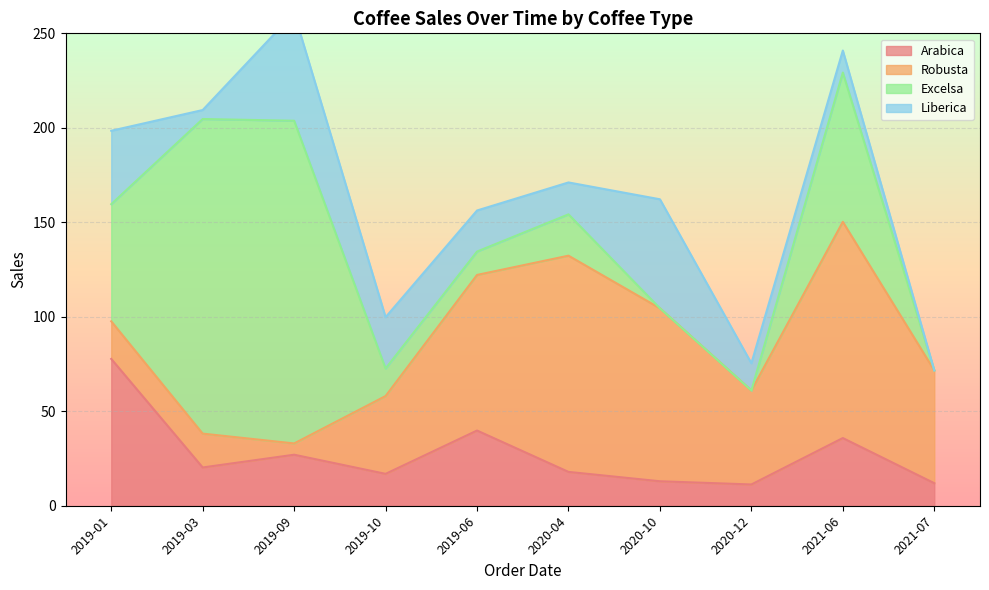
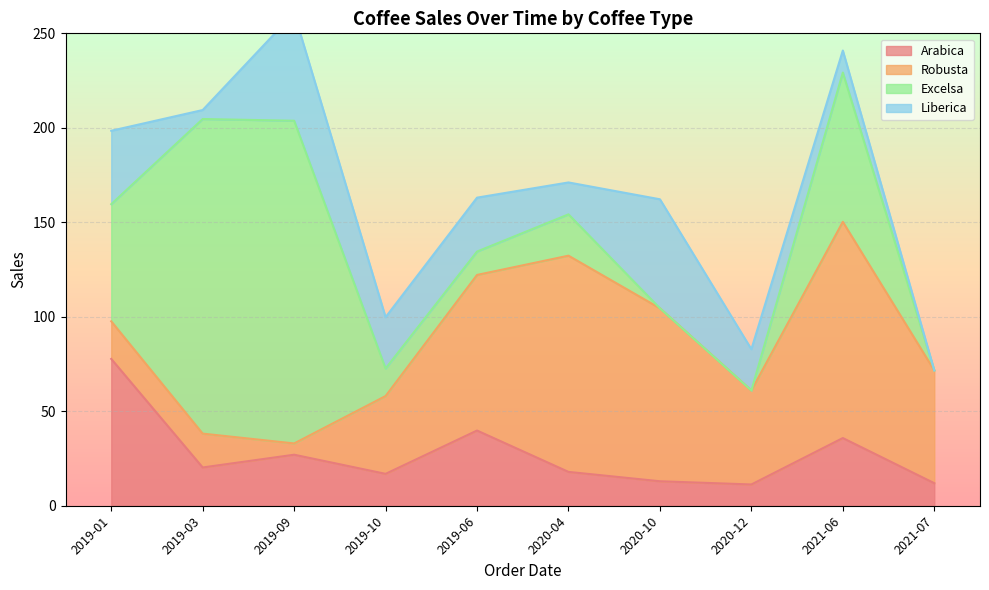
  {
    "Excelsa": {
      "2019-01": 62,
      "2019-03": 167,
      "2019-09": 171,
      "2019-10": 15,
      "2019-06": 12,
      "2020-04": 22,
      "2021-06": 79
    },
    "Liberica": {
      "2019-01": 39,
      "2019-03": 5,
      "2019-10": 27,
-     "2019-06": 22,
+     "2019-06": 29,
      "2020-04": 17,
      "2020-10": 58,
-     "2020-12": 14,
+     "2020-12": 22,
      "2021-06": 12
    }
  }
